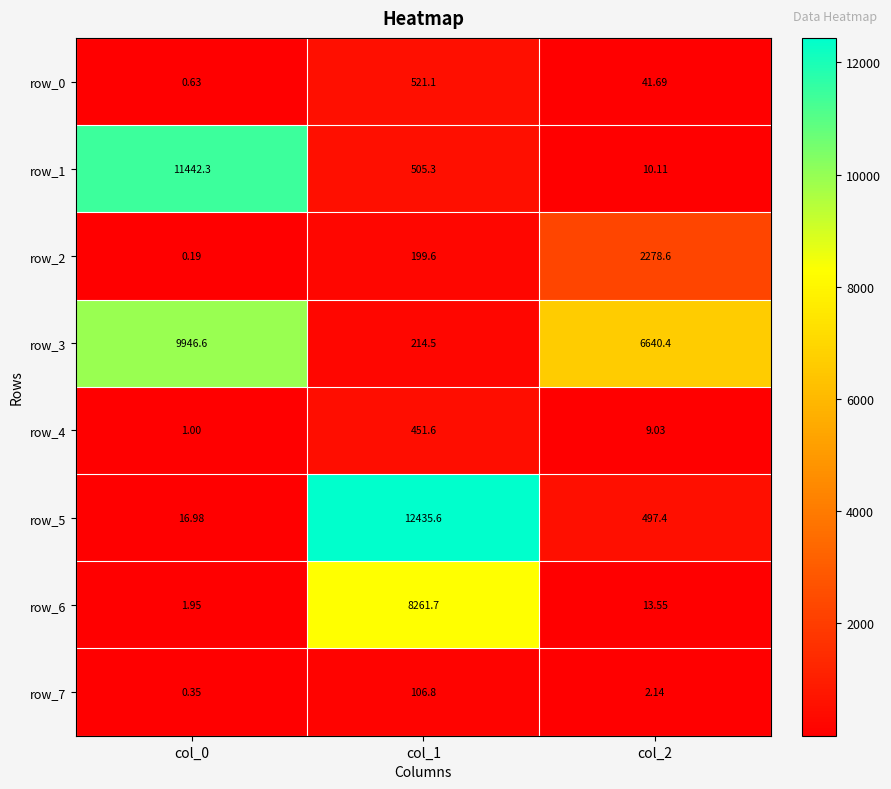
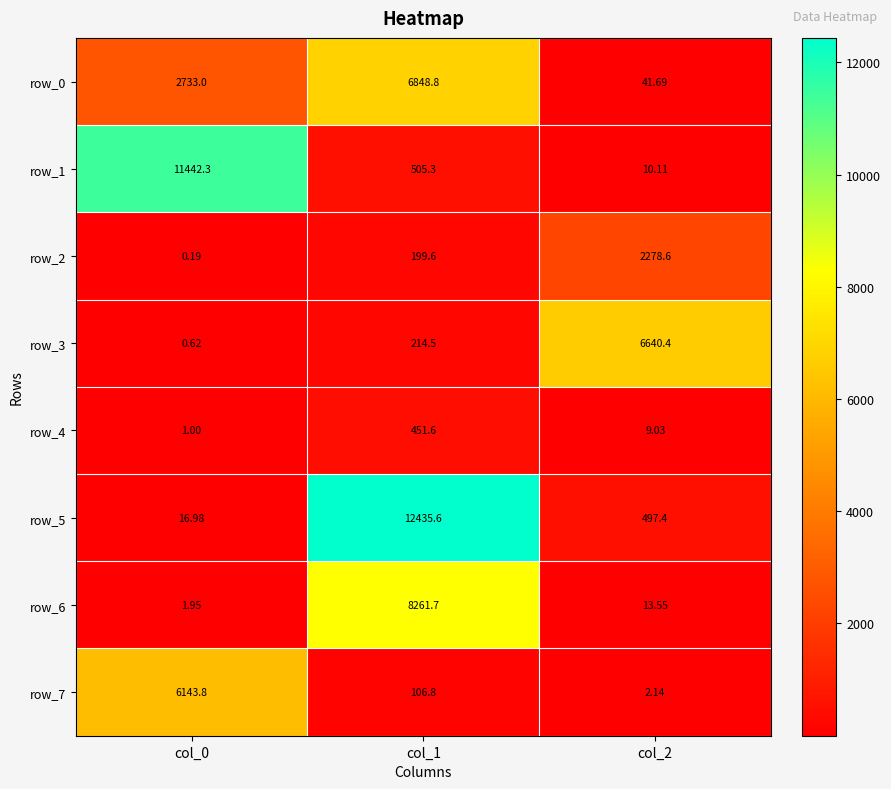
  {
    "row_0": {
-     "col_0": 0.63,
-     "col_1": 521.1,
+     "col_0": 2733.0,
+     "col_1": 6848.8,
      "col_2": 41.69
    },
    "row_1": {
      "col_0": 11442.3,
      "col_1": 505.3,
      "col_2": 10.11
    },
    "row_2": {
      "col_0": 0.19,
      "col_1": 199.6,
      "col_2": 2278.6
    },
    "row_3": {
-     "col_0": 9946.6,
+     "col_0": 0.62,
      "col_1": 214.5,
      "col_2": 6640.4
    },
    "row_4": {
      "col_0": 1.00,
      "col_1": 451.6,
      "col_2": 9.03
    },
    "row_5": {
      "col_0": 16.98,
      "col_1": 12435.6,
      "col_2": 497.4
    },
    "row_6": {
      "col_0": 1.95,
      "col_1": 8261.7,
      "col_2": 13.55
    },
    "row_7": {
-     "col_0": 0.35,
+     "col_0": 6143.8,
      "col_1": 106.8,
      "col_2": 2.14
    }
  }
